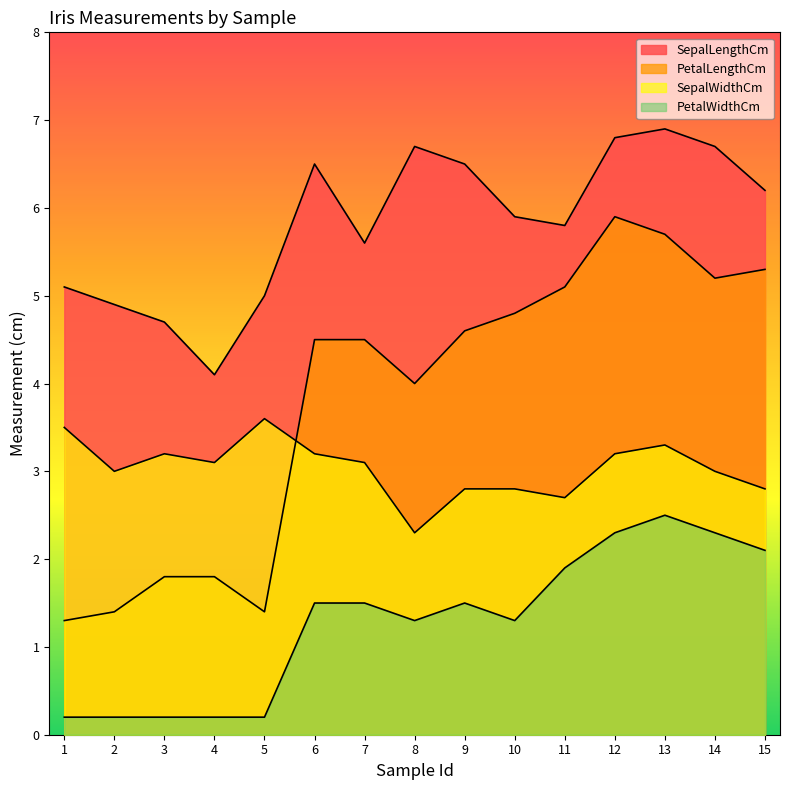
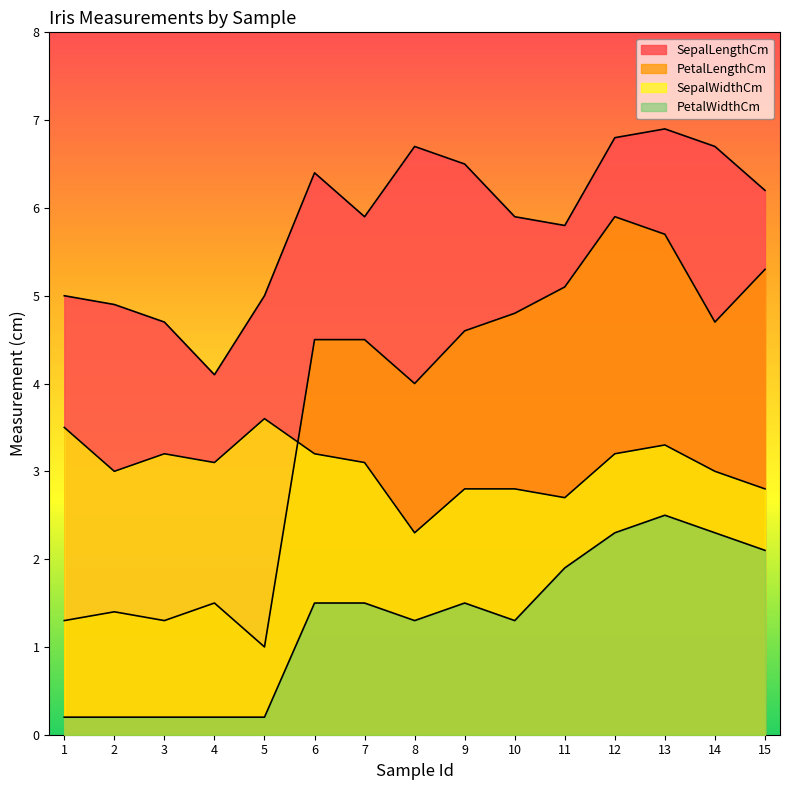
  {
    "SepalLengthCm": {
-     "1": 5.1,
+     "1": 5.0,
      "2": 4.9,
      "3": 4.7,
      "4": 4.1,
      "5": 5.0,
-     "6": 6.5,
-     "7": 5.6,
+     "6": 6.4,
+     "7": 5.9,
      "8": 6.7,
      "9": 6.5,
      "10": 5.9,
      "11": 5.8,
      "12": 6.8,
      "13": 6.9,
      "14": 6.7,
      "15": 6.2
    },
    "PetalLengthCm": {
      "1": 1.3,
      "2": 1.4,
-     "3": 1.8,
-     "4": 1.8,
-     "5": 1.4,
+     "3": 1.3,
+     "4": 1.5,
+     "5": 1.0,
      "6": 4.5,
      "7": 4.5,
      "8": 4.0,
      "9": 4.6,
      "10": 4.8,
      "11": 5.1,
      "12": 5.9,
      "13": 5.7,
-     "14": 5.2,
+     "14": 4.7,
      "15": 5.3
    },
    "SepalWidthCm": {
      "1": 3.5,
      "2": 3.0,
      "3": 3.2,
      "4": 3.1,
      "5": 3.6,
      "6": 3.2,
      "7": 3.1,
      "8": 2.3,
      "9": 2.8,
      "10": 2.8,
      "11": 2.7,
      "12": 3.2,
      "13": 3.3,
      "14": 3.0,
      "15": 2.8
    },
    "PetalWidthCm": {
      "1": 0.2,
      "2": 0.2,
      "3": 0.2,
      "4": 0.2,
      "5": 0.2,
      "6": 1.5,
      "7": 1.5,
      "8": 1.3,
      "9": 1.5,
      "10": 1.3,
      "11": 1.9,
      "12": 2.3,
      "13": 2.5,
      "14": 2.3,
      "15": 2.1
    }
  }
